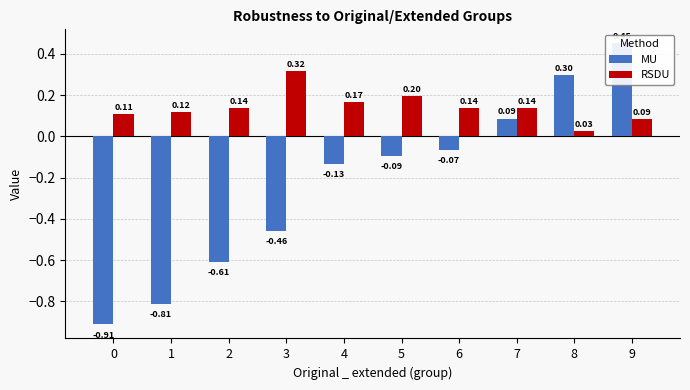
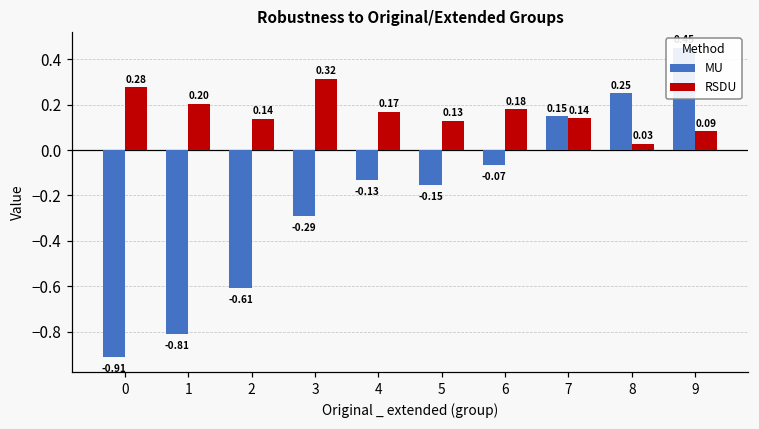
  {
    "MU": {
      "0": -0.91,
      "1": -0.81,
      "2": -0.61,
-     "3": -0.46,
+     "3": -0.29,
      "4": -0.13,
-     "5": -0.09,
+     "5": -0.15,
      "6": -0.07,
-     "7": 0.09,
-     "8": 0.30
+     "7": 0.15,
+     "8": 0.25
    },
    "RSDU": {
-     "0": 0.11,
-     "1": 0.12,
+     "0": 0.28,
+     "1": 0.20,
      "2": 0.14,
      "3": 0.32,
      "4": 0.17,
-     "5": 0.20,
-     "6": 0.14,
+     "5": 0.13,
+     "6": 0.18,
      "7": 0.14,
      "8": 0.03,
      "9": 0.09
    }
  }
